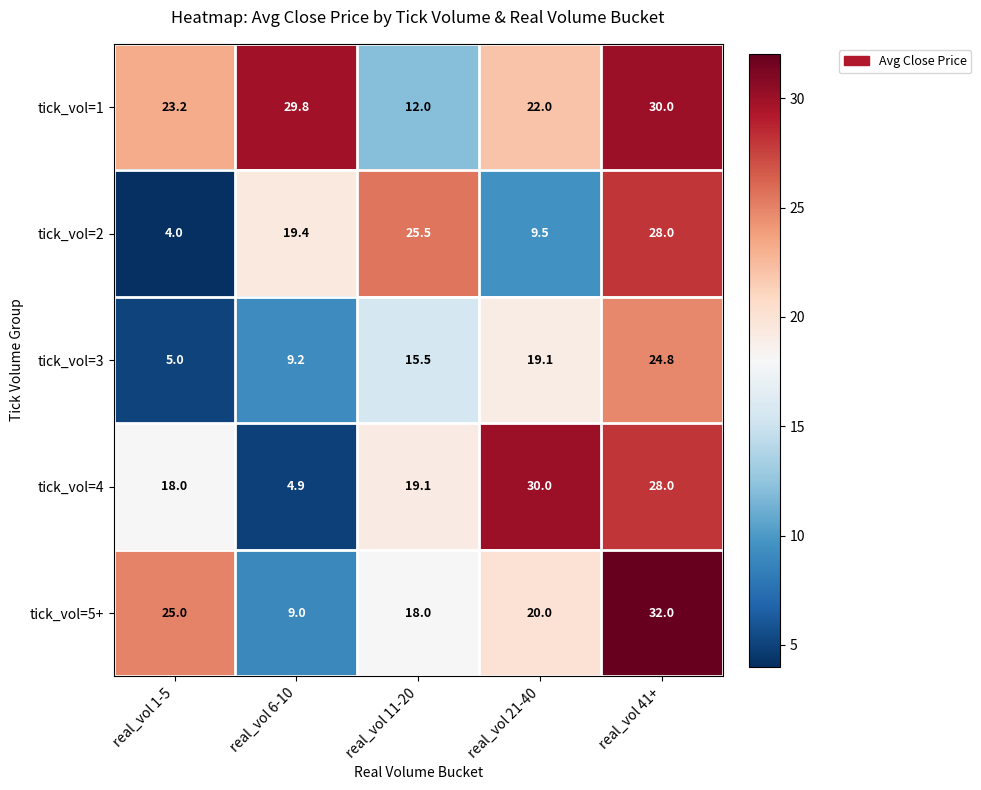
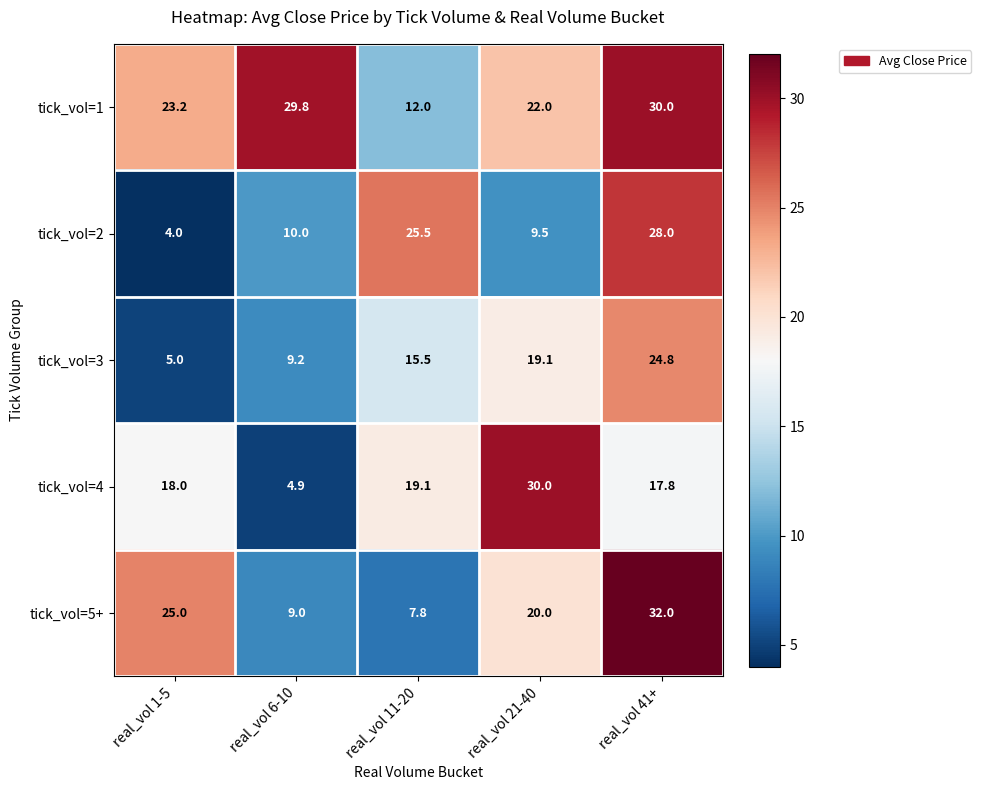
  {
    "tick_vol=1": {
      "real_vol 1-5": 23.2,
      "real_vol 6-10": 29.8,
      "real_vol 11-20": 12.0,
      "real_vol 21-40": 22.0,
      "real_vol 41+": 30.0
    },
    "tick_vol=2": {
      "real_vol 1-5": 4.0,
-     "real_vol 6-10": 19.4,
+     "real_vol 6-10": 10.0,
      "real_vol 11-20": 25.5,
      "real_vol 21-40": 9.5,
      "real_vol 41+": 28.0
    },
    "tick_vol=3": {
      "real_vol 1-5": 5.0,
      "real_vol 6-10": 9.2,
      "real_vol 11-20": 15.5,
      "real_vol 21-40": 19.1,
      "real_vol 41+": 24.8
    },
    "tick_vol=4": {
      "real_vol 1-5": 18.0,
      "real_vol 6-10": 4.9,
      "real_vol 11-20": 19.1,
      "real_vol 21-40": 30.0,
-     "real_vol 41+": 28.0
+     "real_vol 41+": 17.8
    },
    "tick_vol=5+": {
      "real_vol 1-5": 25.0,
      "real_vol 6-10": 9.0,
-     "real_vol 11-20": 18.0,
+     "real_vol 11-20": 7.8,
      "real_vol 21-40": 20.0,
      "real_vol 41+": 32.0
    }
  }
